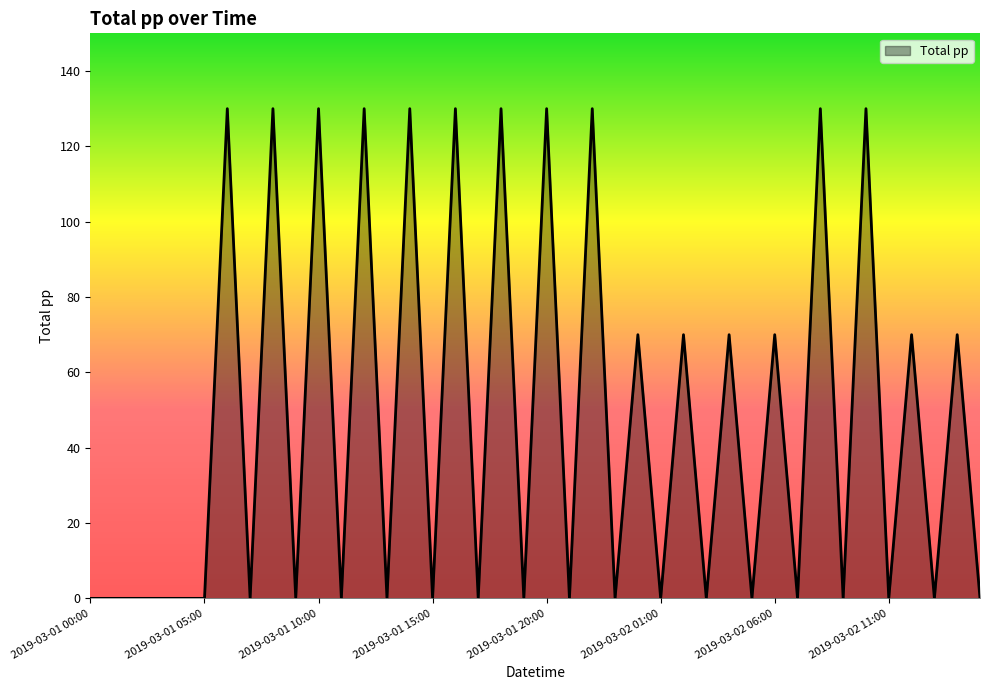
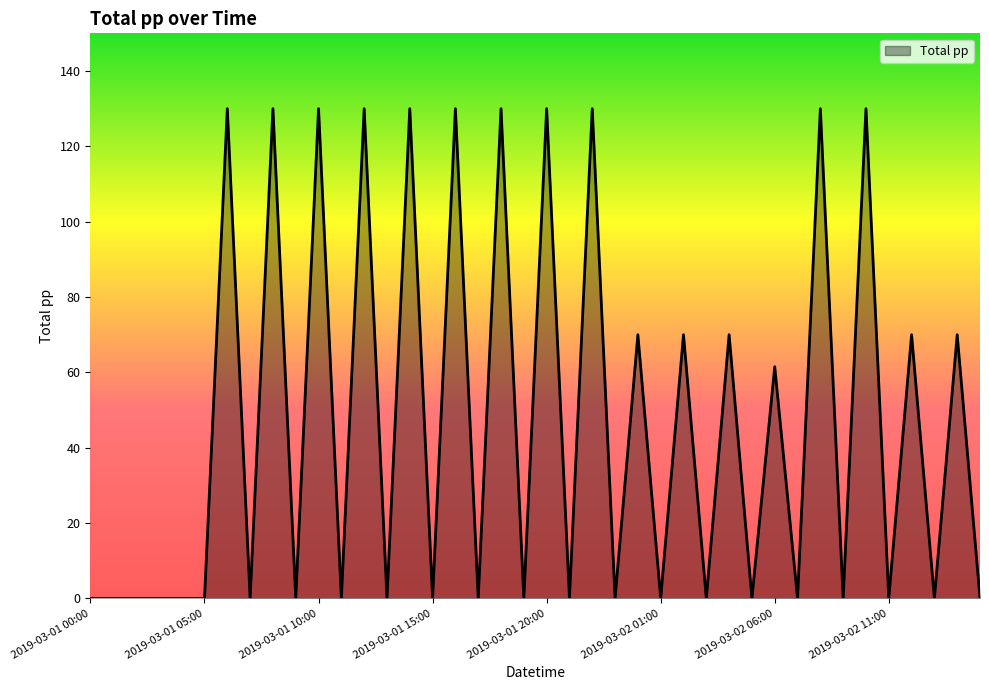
  {
    "2019-03-01 00:00": 0,
    "2019-03-01 05:00": 0,
    "2019-03-01 10:00": 130,
    "2019-03-01 15:00": 0,
    "2019-03-01 20:00": 130,
    "2019-03-02 01:00": 0,
-   "2019-03-02 06:00": 70,
+   "2019-03-02 06:00": 62,
    "2019-03-02 11:00": 0
  }
